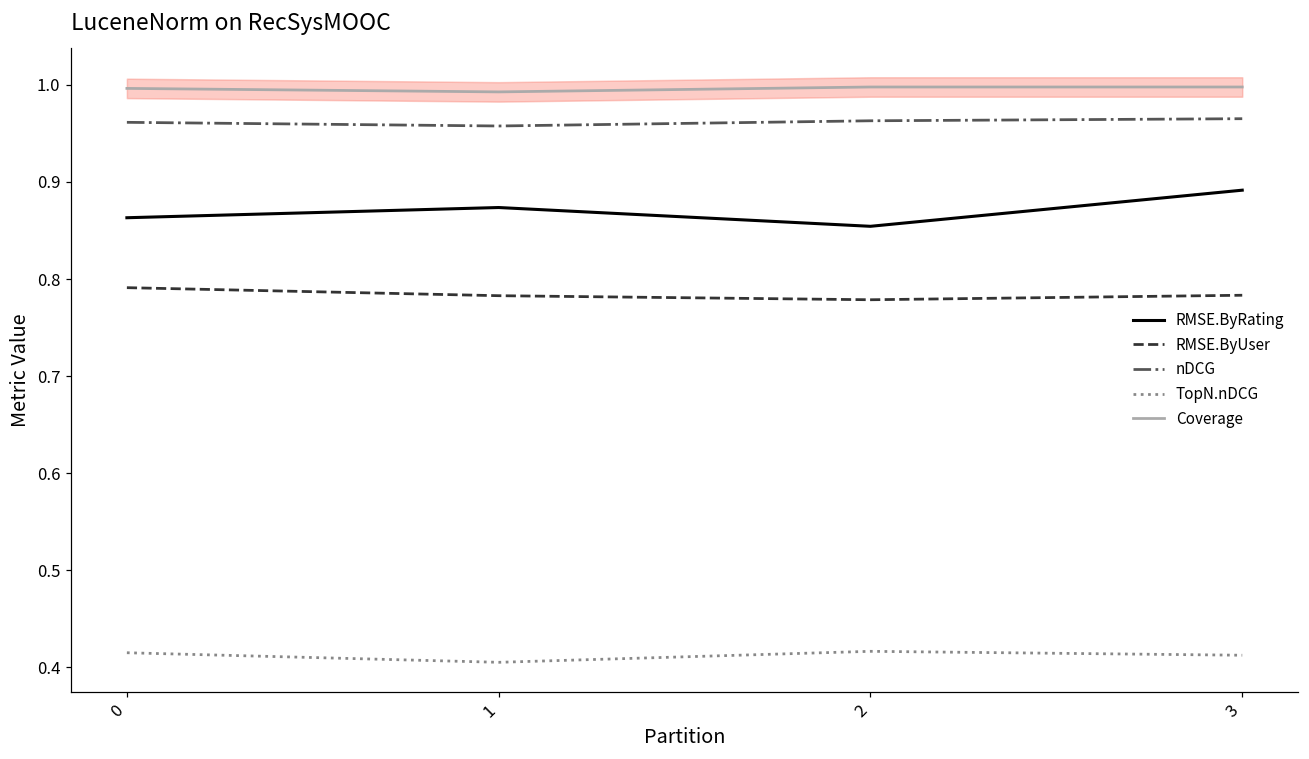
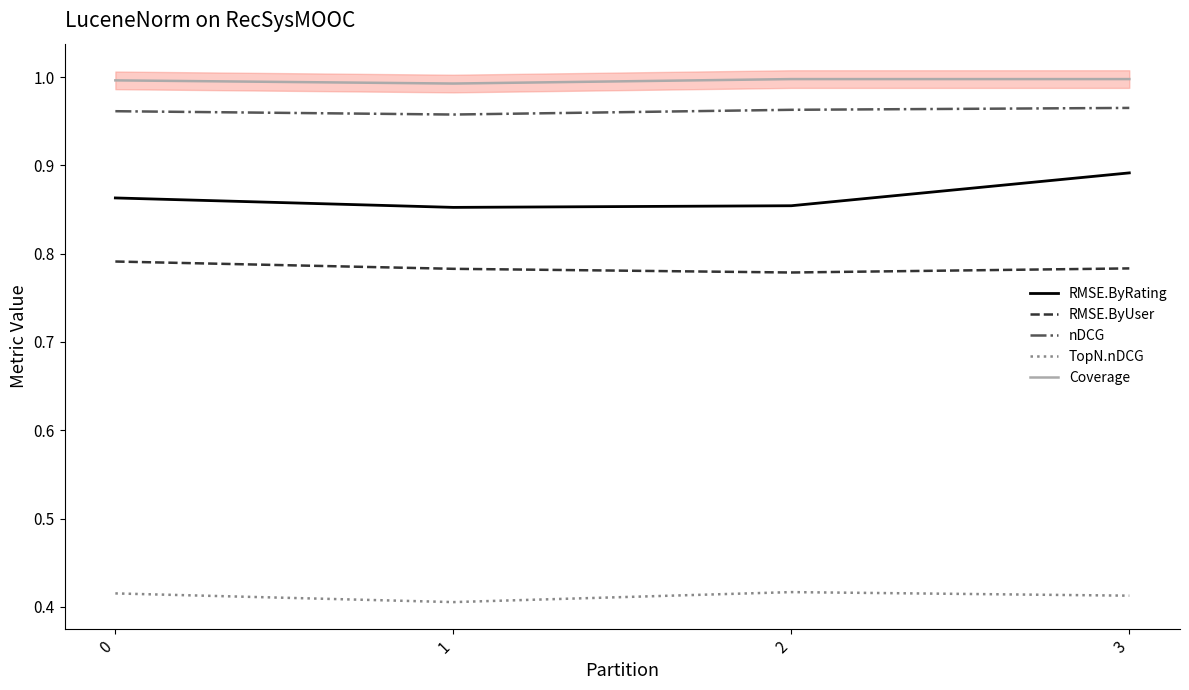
  {
    "RMSE.ByRating": {
      "0": 0.86,
-     "1": 0.87,
+     "1": 0.85,
      "2": 0.85,
      "3": 0.89
    }
  }
